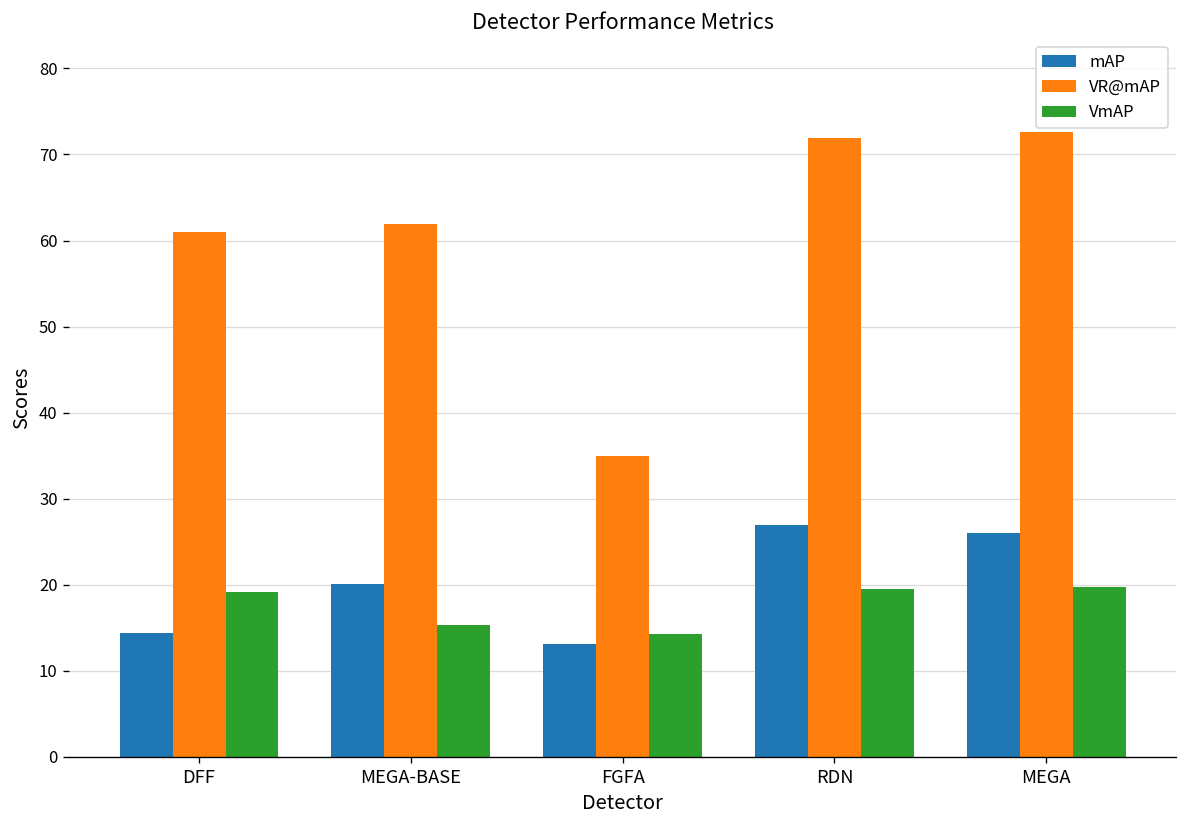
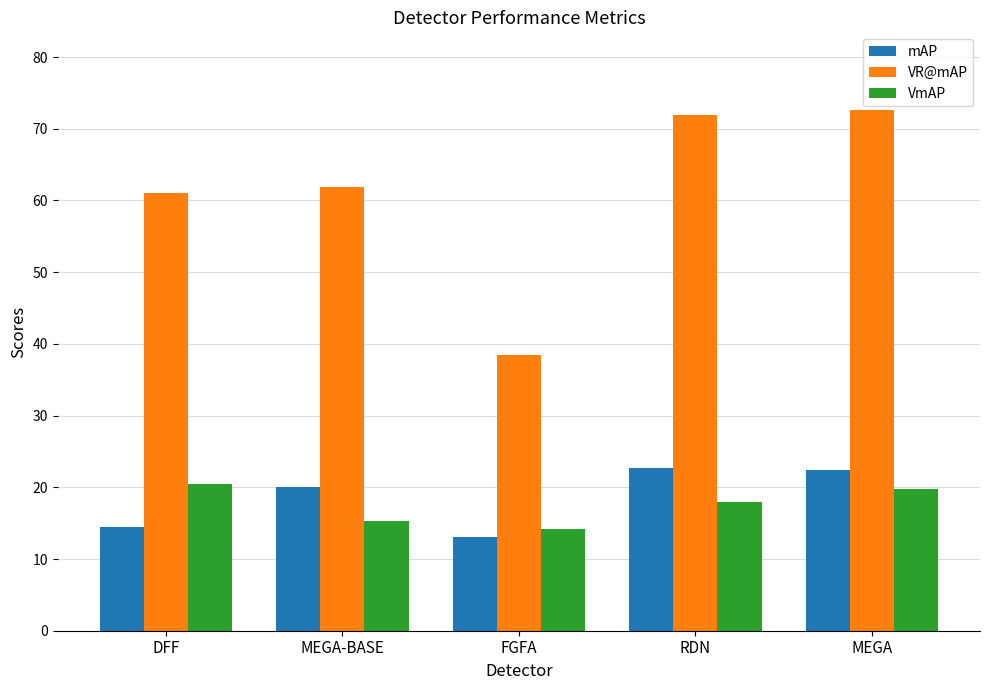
  {
    "mAP": {
      "DFF": 14,
      "MEGA-BASE": 20,
      "FGFA": 13,
-     "RDN": 27,
-     "MEGA": 26
+     "RDN": 23,
+     "MEGA": 22
    },
    "VR@mAP": {
      "DFF": 61,
      "MEGA-BASE": 62,
-     "FGFA": 35,
+     "FGFA": 38,
      "RDN": 72,
      "MEGA": 73
    },
    "VmAP": {
-     "DFF": 19,
+     "DFF": 20,
      "MEGA-BASE": 15,
      "FGFA": 14,
-     "RDN": 19,
+     "RDN": 18,
      "MEGA": 20
    }
  }
